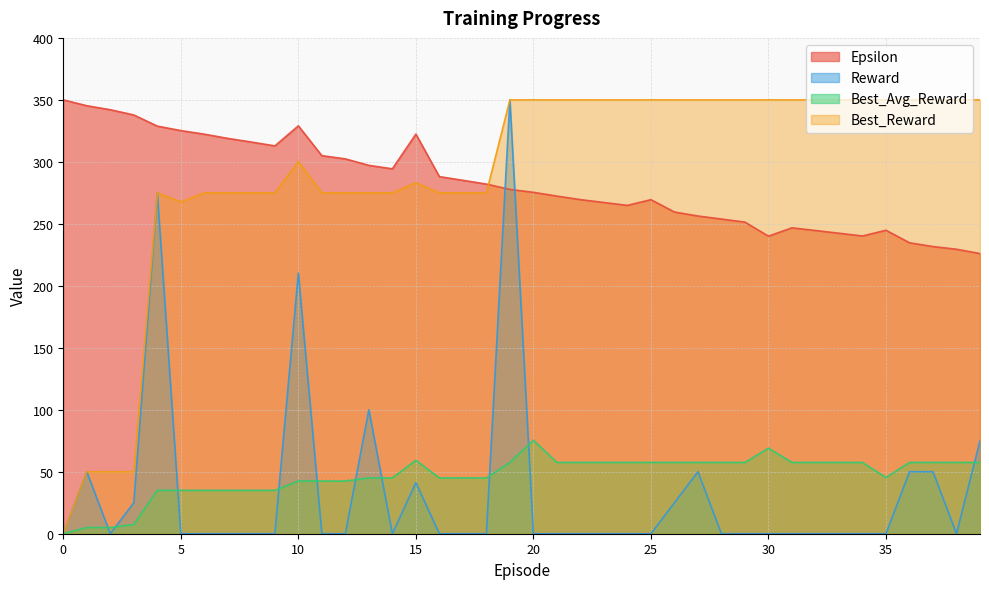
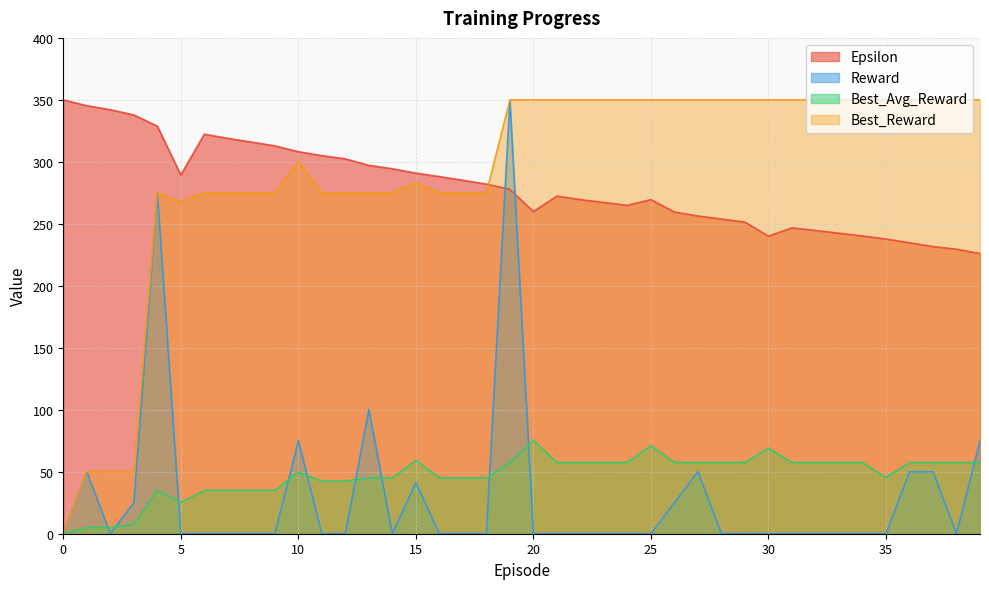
  {
    "Epsilon": {
      "0": 350,
-     "5": 325,
-     "10": 329,
-     "15": 322,
-     "20": 275,
+     "5": 289,
+     "10": 308,
+     "15": 291,
+     "20": 260,
      "25": 270,
      "30": 240,
-     "35": 245
+     "35": 238
    },
    "Reward": {
      "5": 0,
-     "10": 210,
+     "10": 75,
      "15": 41,
      "20": 0,
      "25": 0,
      "30": 0,
      "35": 0
    },
    "Best_Avg_Reward": {
-     "5": 35,
-     "10": 43,
+     "5": 25,
+     "10": 50,
      "15": 59,
      "20": 75,
-     "25": 58,
+     "25": 71,
      "30": 69,
      "35": 45
    },
    "Best_Reward": {
      "5": 268,
      "10": 300,
      "15": 283,
      "20": 350,
      "25": 350,
      "30": 350
    }
  }
